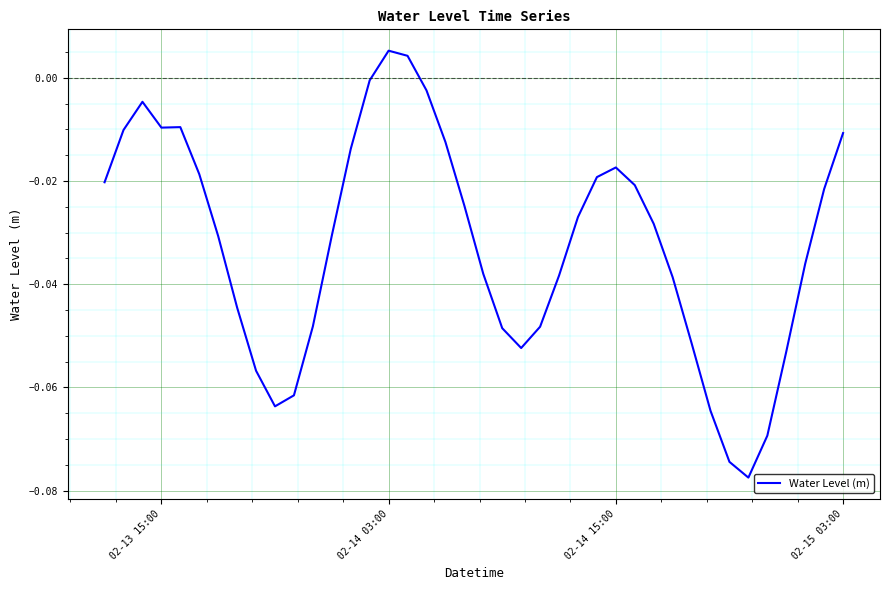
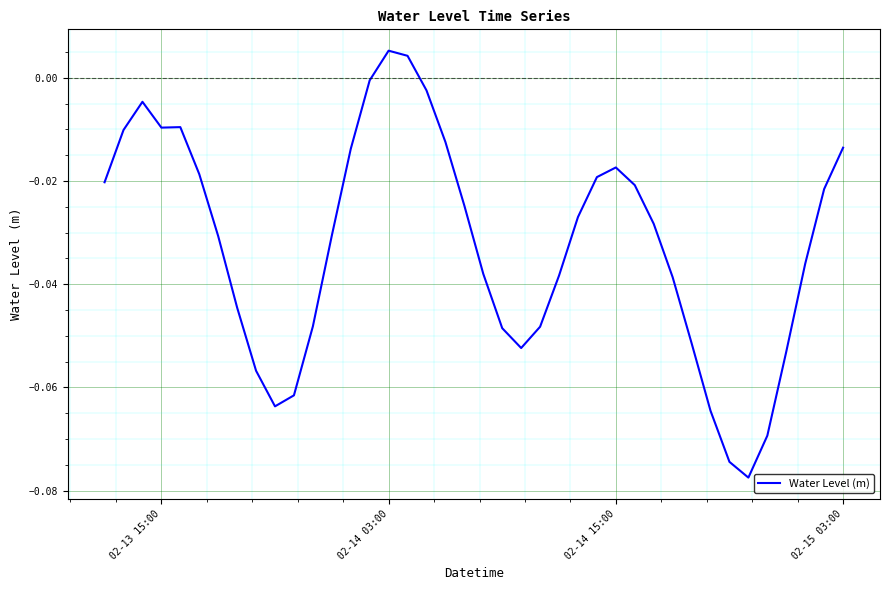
  {
    "02-13 15:00": -0.010,
    "02-14 03:00": 0.005,
    "02-14 15:00": -0.017,
-   "02-15 03:00": -0.011
+   "02-15 03:00": -0.014
  }
